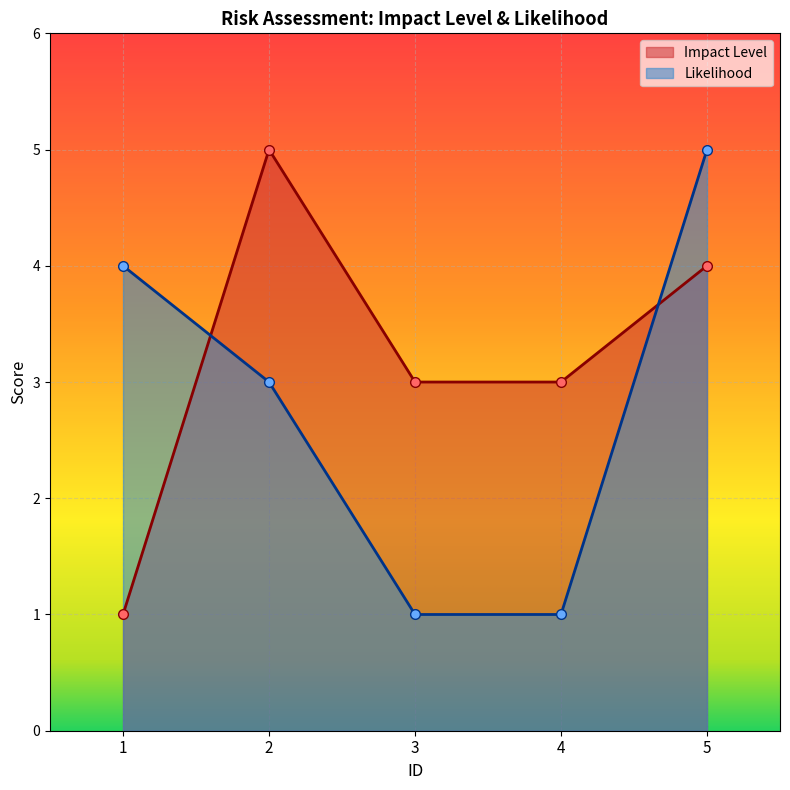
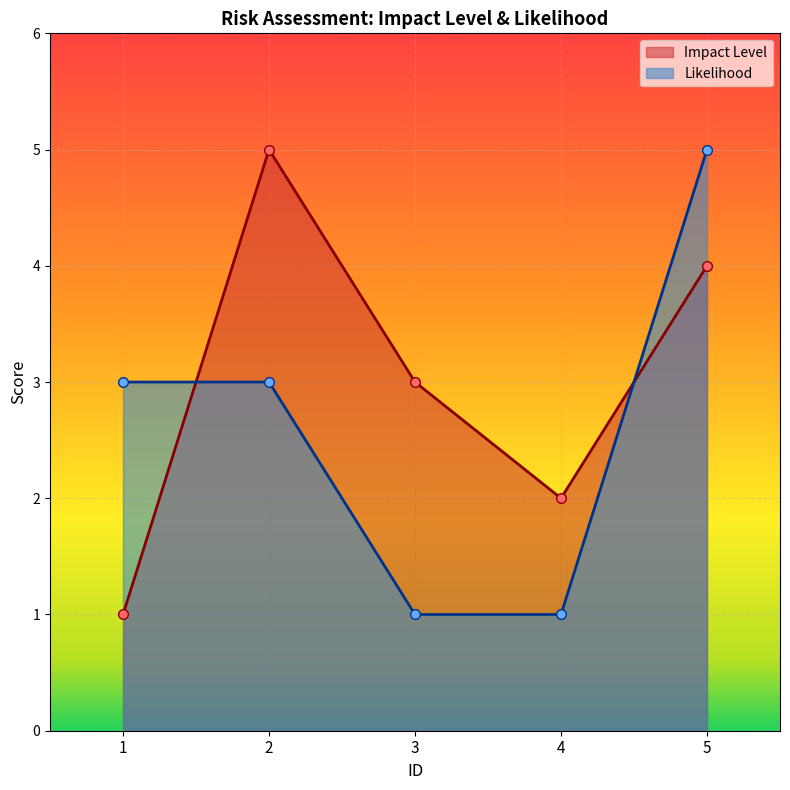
  {
    "Impact Level": {
      "1": 1,
      "2": 5,
      "3": 3,
-     "4": 3,
+     "4": 2,
      "5": 4
    },
    "Likelihood": {
-     "1": 4,
+     "1": 3,
      "2": 3,
      "3": 1,
      "4": 1,
      "5": 5
    }
  }
